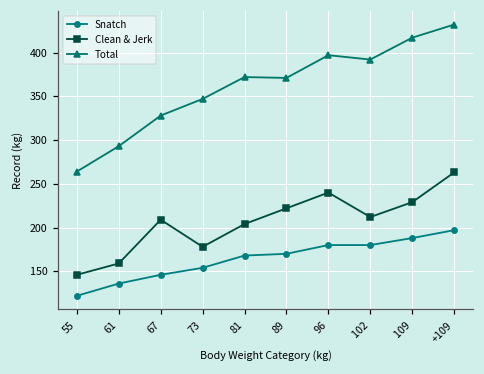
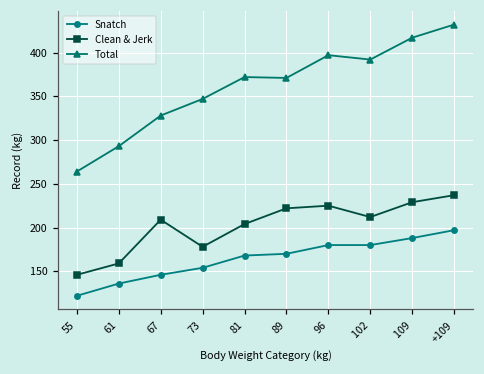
  {
    "Clean & Jerk": {
      "55": 150,
      "61": 160,
      "67": 210,
      "73": 180,
      "81": 200,
      "89": 220,
-     "96": 240,
+     "96": 230,
      "102": 210,
      "109": 230,
-     "+109": 260
+     "+109": 240
    }
  }
